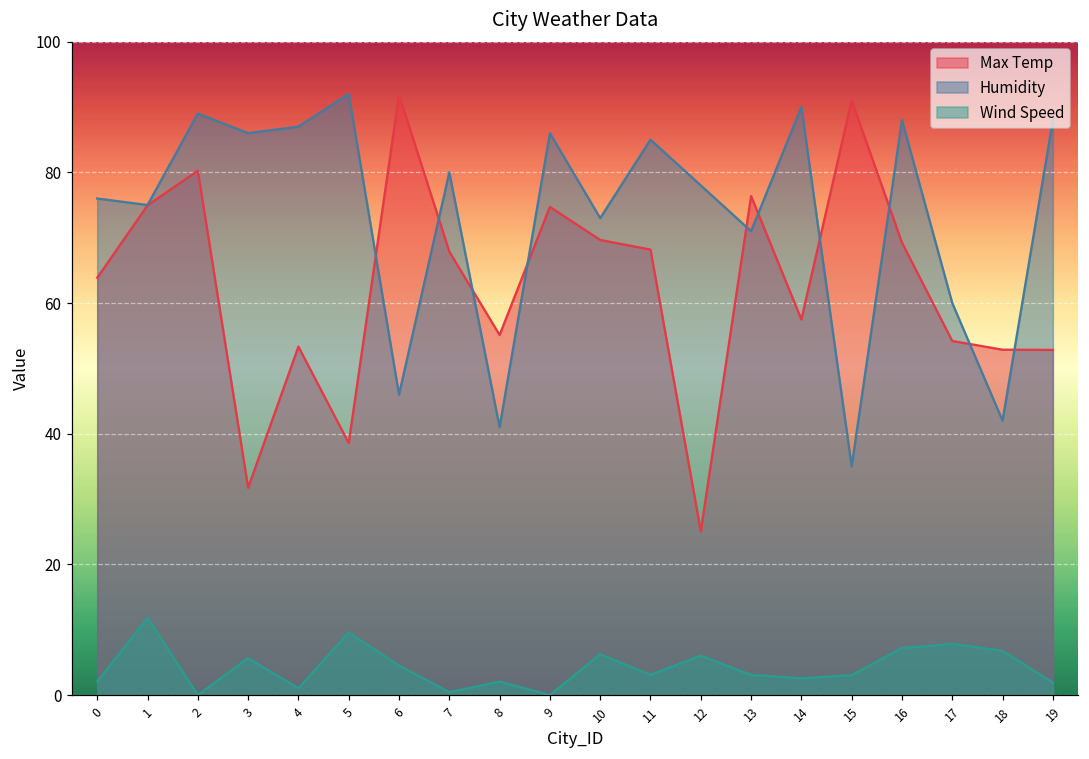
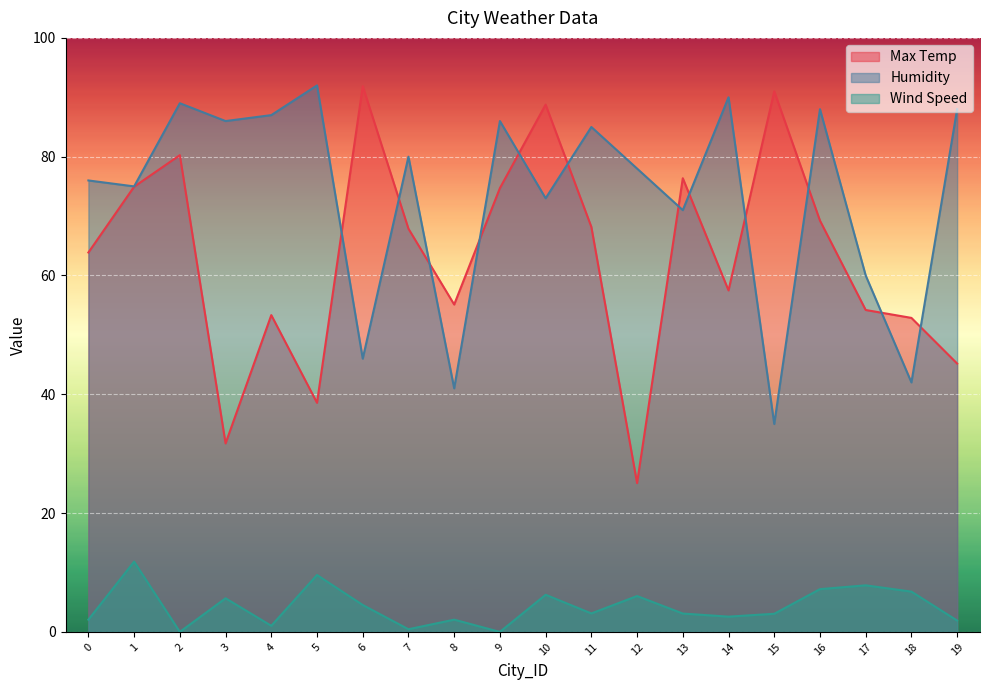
  {
    "Max Temp": {
      "0": 64,
      "2": 80,
      "3": 32,
      "4": 53,
      "5": 39,
      "6": 92,
      "7": 68,
      "8": 55,
      "9": 75,
-     "10": 70,
+     "10": 89,
      "11": 68,
      "12": 25,
      "13": 76,
      "14": 57,
      "15": 91,
      "16": 69,
      "17": 54,
      "18": 53,
-     "19": 53
+     "19": 45
    }
  }
